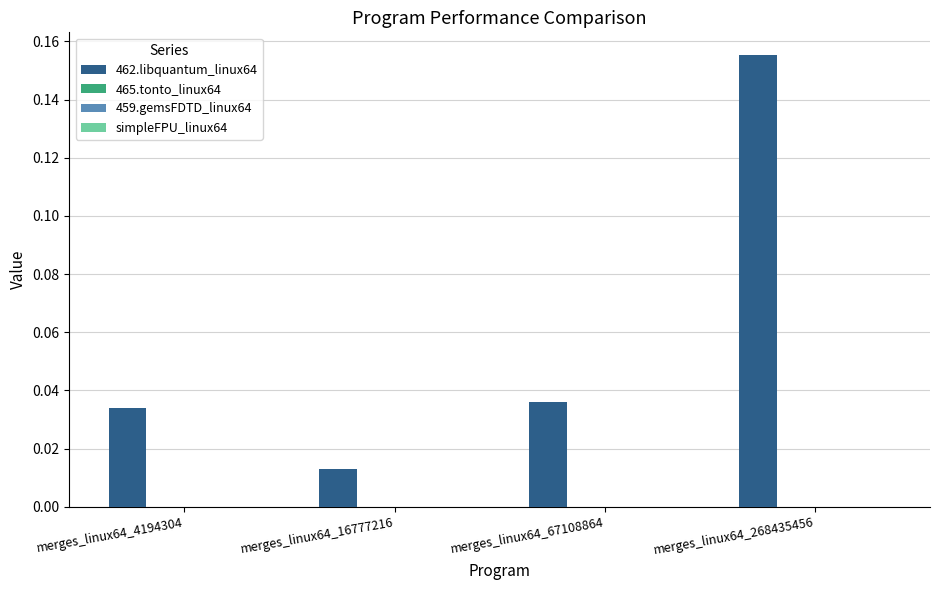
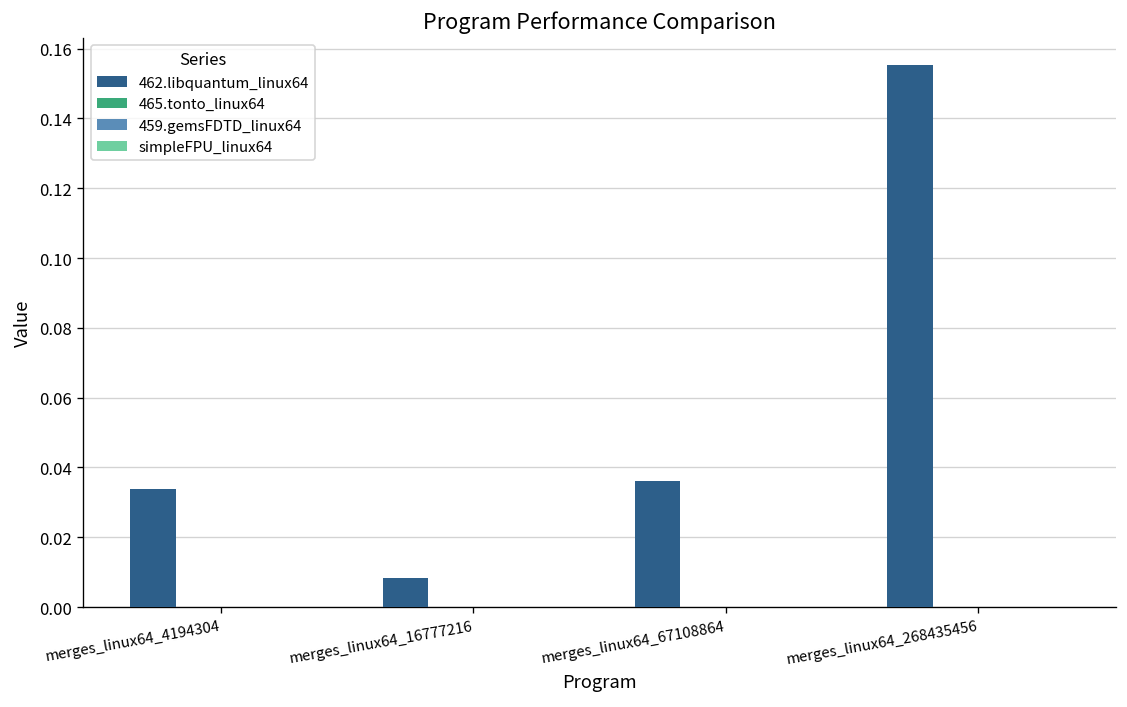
  {
    "462.libquantum_linux64": {
      "merges_linux64_4194304": 0.034,
-     "merges_linux64_16777216": 0.013,
+     "merges_linux64_16777216": 0.008,
      "merges_linux64_67108864": 0.036,
      "merges_linux64_268435456": 0.155
    },
    "465.tonto_linux64": {
      "merges_linux64_4194304": 0.000,
      "merges_linux64_16777216": 0.000,
      "merges_linux64_67108864": 0.000,
      "merges_linux64_268435456": 0.000
    },
    "459.gemsFDTD_linux64": {
      "merges_linux64_4194304": 0.000,
      "merges_linux64_16777216": 0.000,
      "merges_linux64_67108864": 0.000,
      "merges_linux64_268435456": 0.000
    },
    "simpleFPU_linux64": {
      "merges_linux64_4194304": 0.000,
      "merges_linux64_16777216": 0.000,
      "merges_linux64_67108864": 0.000,
      "merges_linux64_268435456": 0.000
    }
  }
